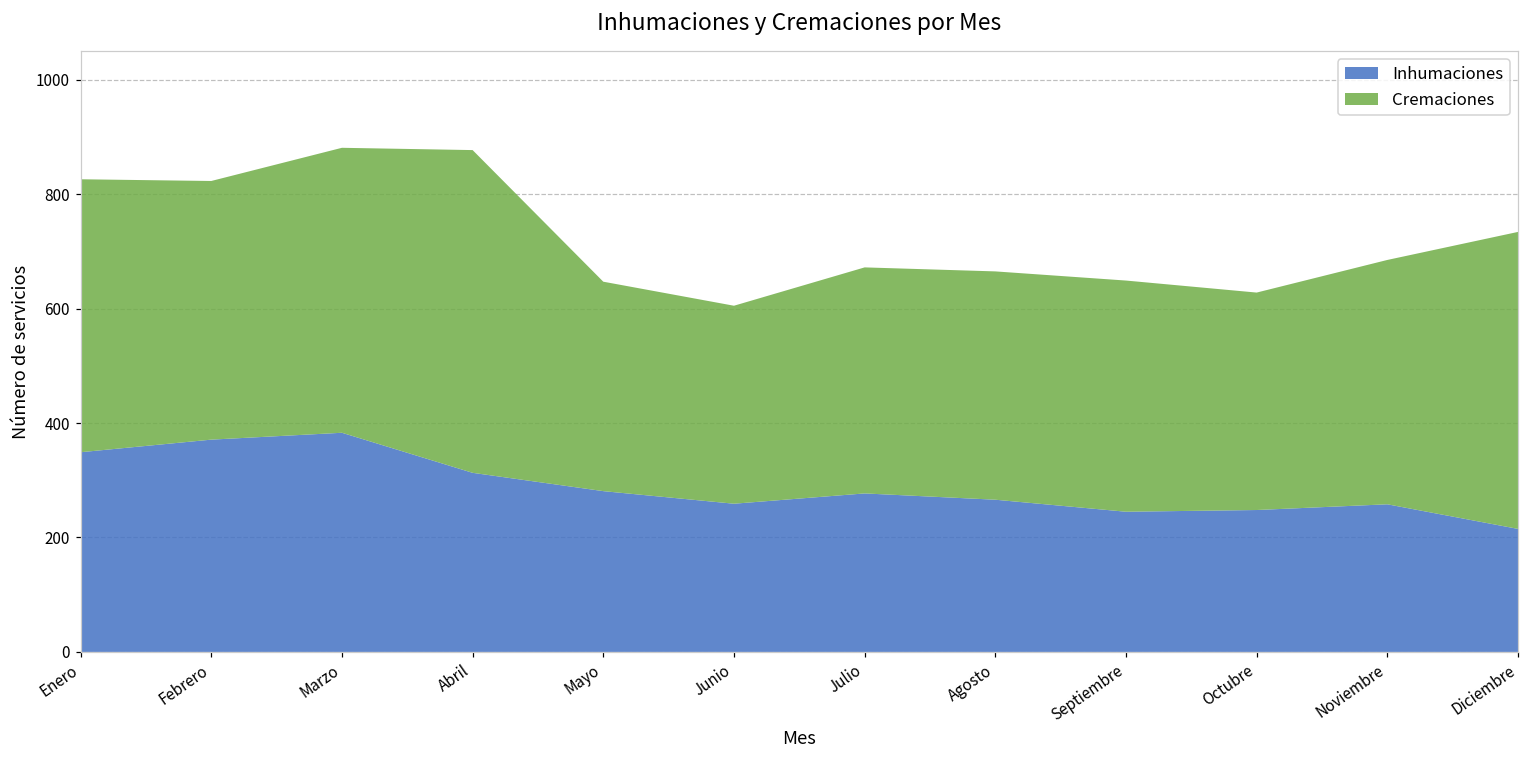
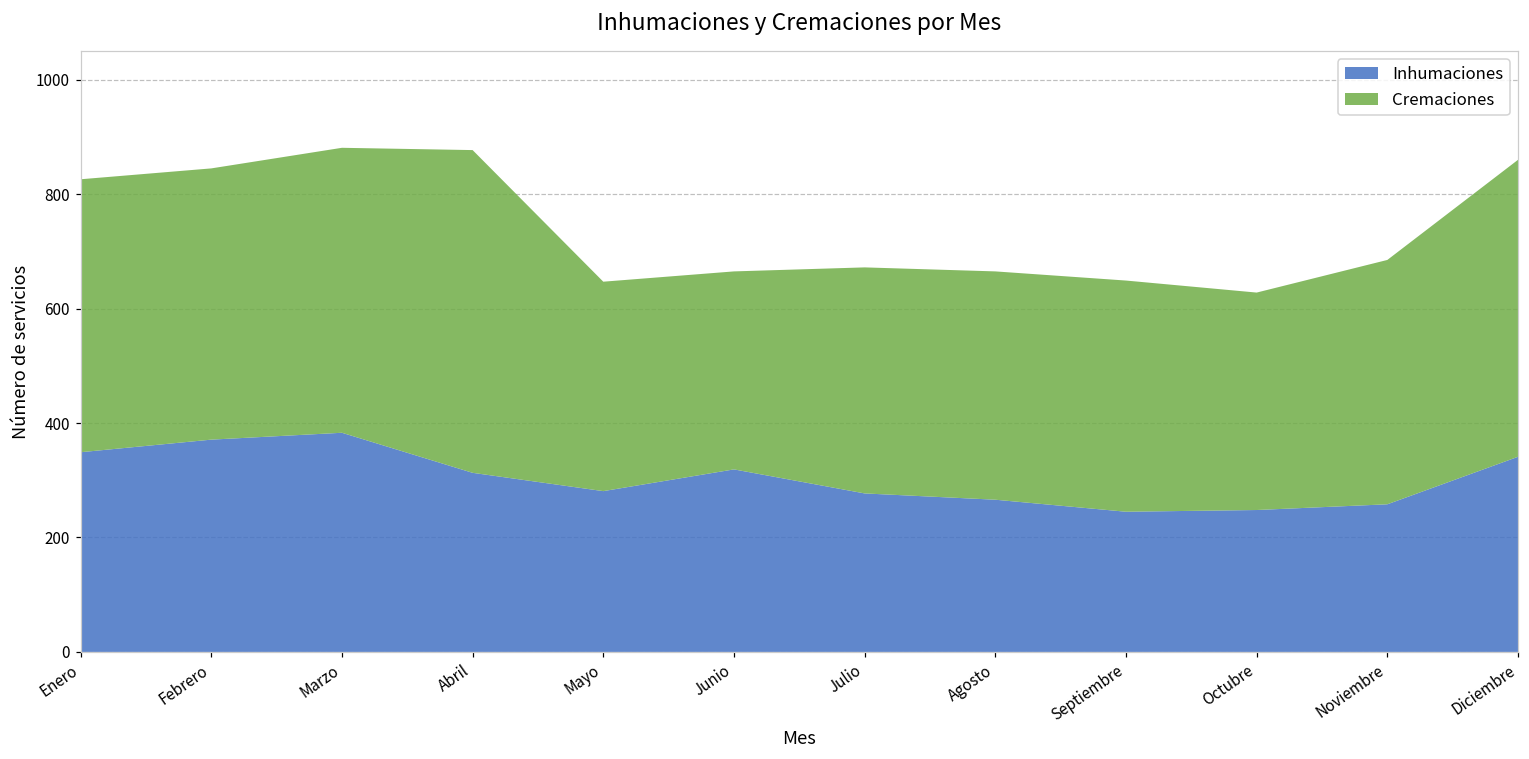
  {
    "Inhumaciones": {
      "Enero": 350,
      "Febrero": 370,
      "Marzo": 380,
      "Abril": 310,
      "Mayo": 280,
-     "Junio": 260,
+     "Junio": 320,
      "Julio": 280,
      "Agosto": 270,
      "Septiembre": 250,
      "Octubre": 250,
      "Noviembre": 260,
-     "Diciembre": 220
+     "Diciembre": 340
    },
    "Cremaciones": {
      "Enero": 480,
-     "Febrero": 450,
+     "Febrero": 470,
      "Marzo": 500,
      "Abril": 560,
      "Mayo": 370,
      "Junio": 350,
      "Julio": 400,
      "Agosto": 400,
      "Septiembre": 400,
      "Octubre": 380,
      "Noviembre": 430,
      "Diciembre": 520
    }
  }
